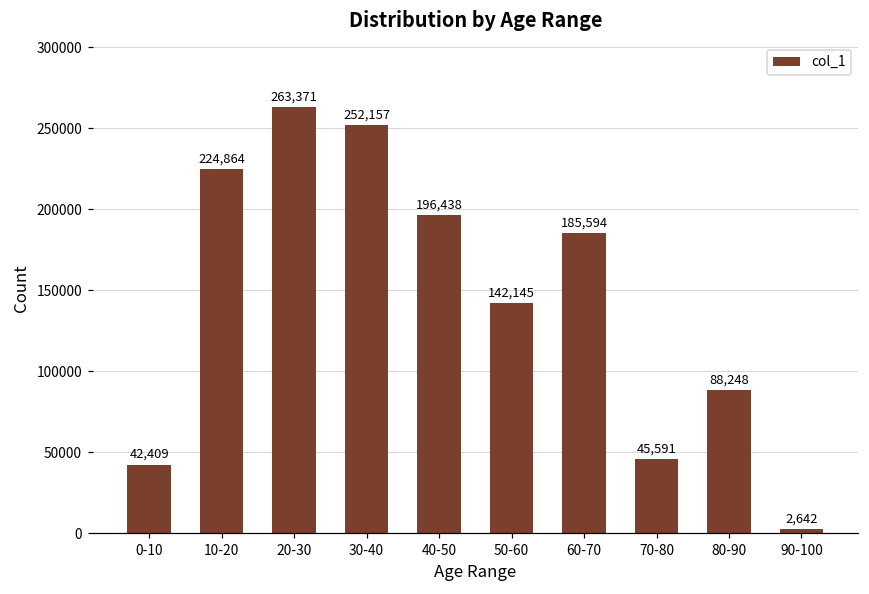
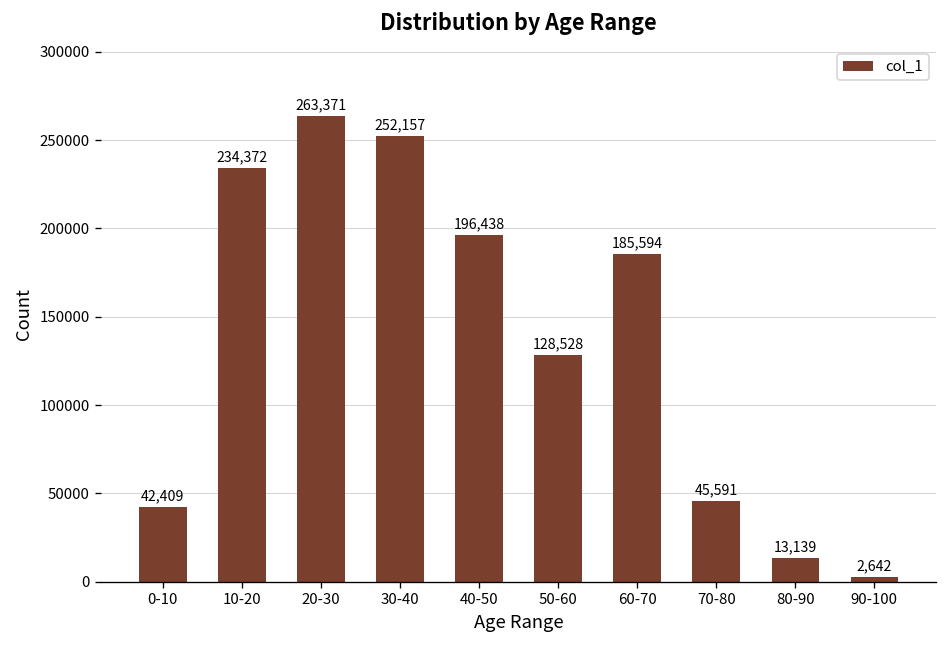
  {
    "0-10": "42,409",
-   "10-20": "224,864",
+   "10-20": "234,372",
    "20-30": "263,371",
    "30-40": "252,157",
    "40-50": "196,438",
-   "50-60": "142,145",
+   "50-60": "128,528",
    "60-70": "185,594",
    "70-80": "45,591",
-   "80-90": "88,248",
+   "80-90": "13,139",
    "90-100": "2,642"
  }
